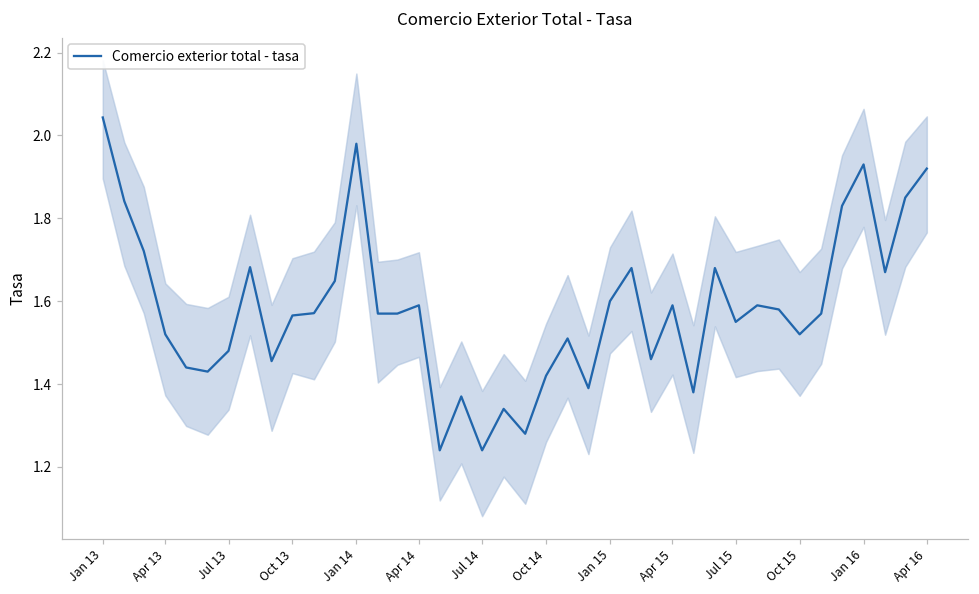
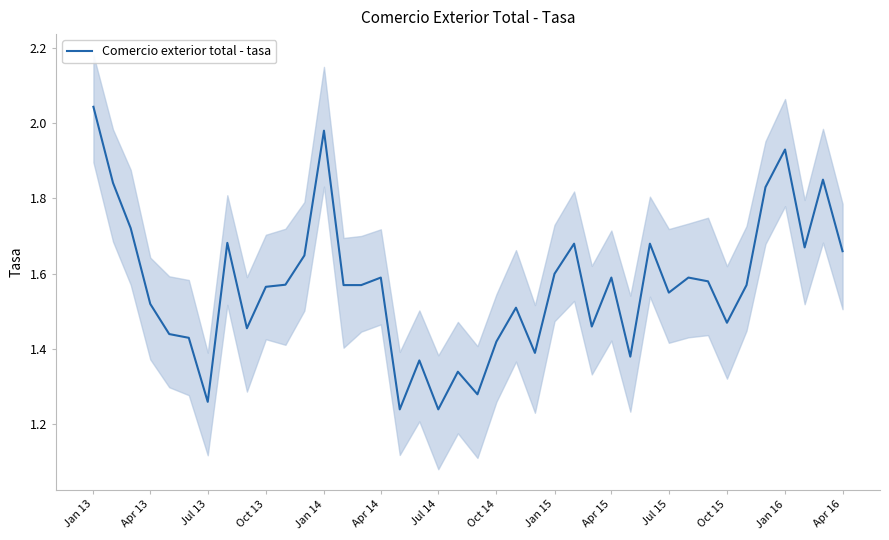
  {
    "Comercio exterior total - tasa": {
      "Jan 13": 2.04,
      "Apr 13": 1.52,
-     "Jul 13": 1.48,
+     "Jul 13": 1.26,
      "Oct 13": 1.57,
      "Jan 14": 1.98,
      "Apr 14": 1.59,
      "Jul 14": 1.24,
      "Oct 14": 1.42,
      "Jan 15": 1.60,
      "Apr 15": 1.59,
      "Jul 15": 1.55,
-     "Oct 15": 1.52,
+     "Oct 15": 1.47,
      "Jan 16": 1.93,
-     "Apr 16": 1.92
+     "Apr 16": 1.66
    }
  }
